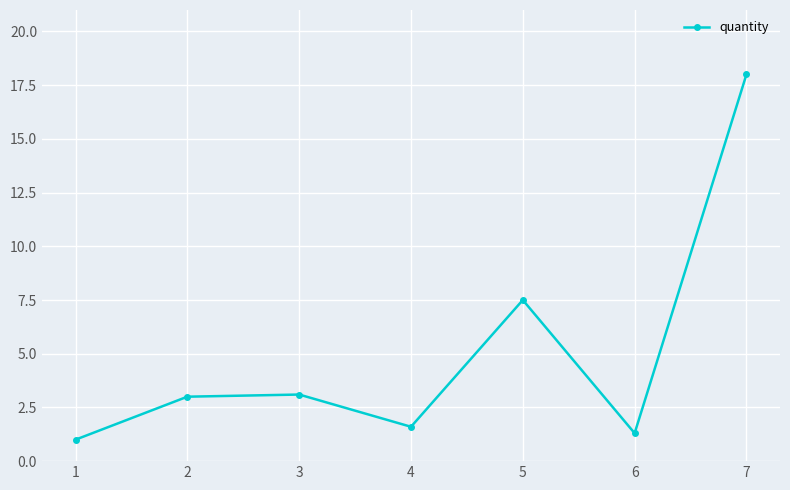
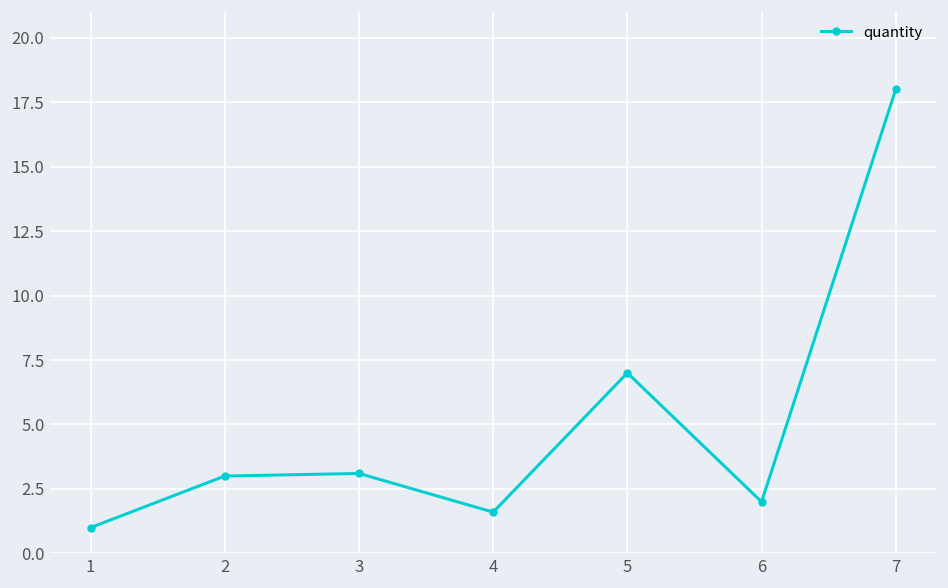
  {
    "1": 1.0,
    "2": 3.0,
    "3": 3.1,
    "4": 1.6,
-   "5": 7.5,
-   "6": 1.3,
+   "5": 7.0,
+   "6": 2.0,
    "7": 18.0
  }
